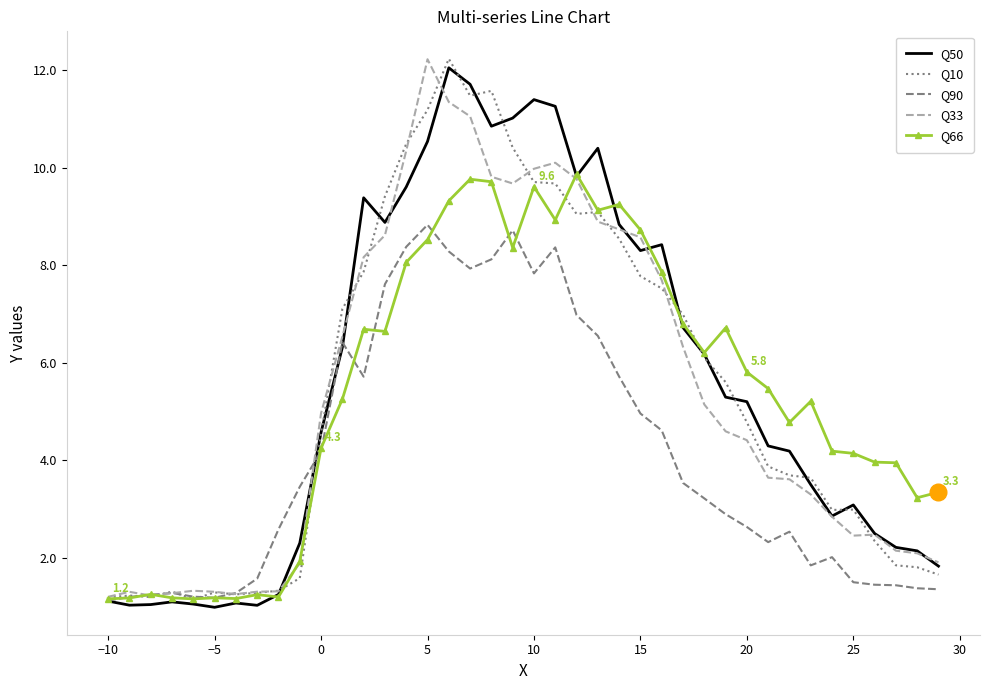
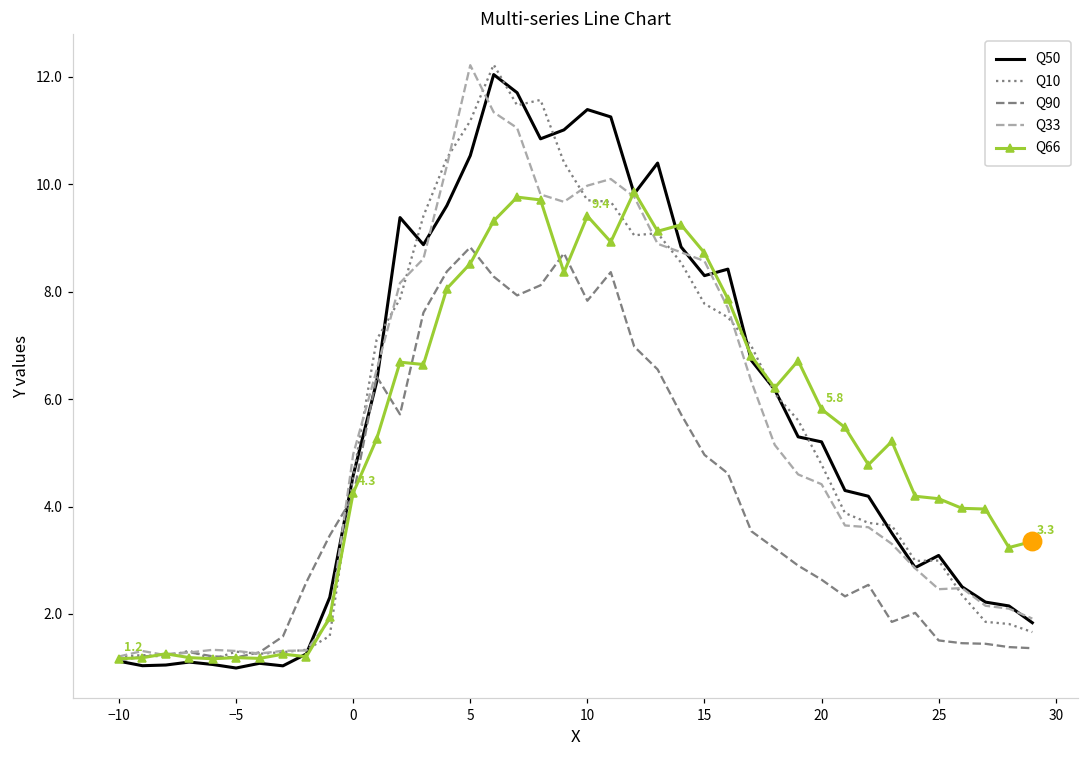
  {
    "Q50": {
      "−5": 1.0,
      "5": 10.5,
      "10": 11.4,
      "15": 8.3,
      "20": 5.2,
      "25": 3.1
    },
    "Q33": {
      "0": 5.0,
      "5": 12.2,
      "10": 10.0,
      "15": 8.6,
      "20": 4.4,
      "25": 2.5
    },
    "Q66": {
      "0": 4.3,
-     "10": 9.6,
+     "10": 9.4,
      "20": 5.8
    }
  }
